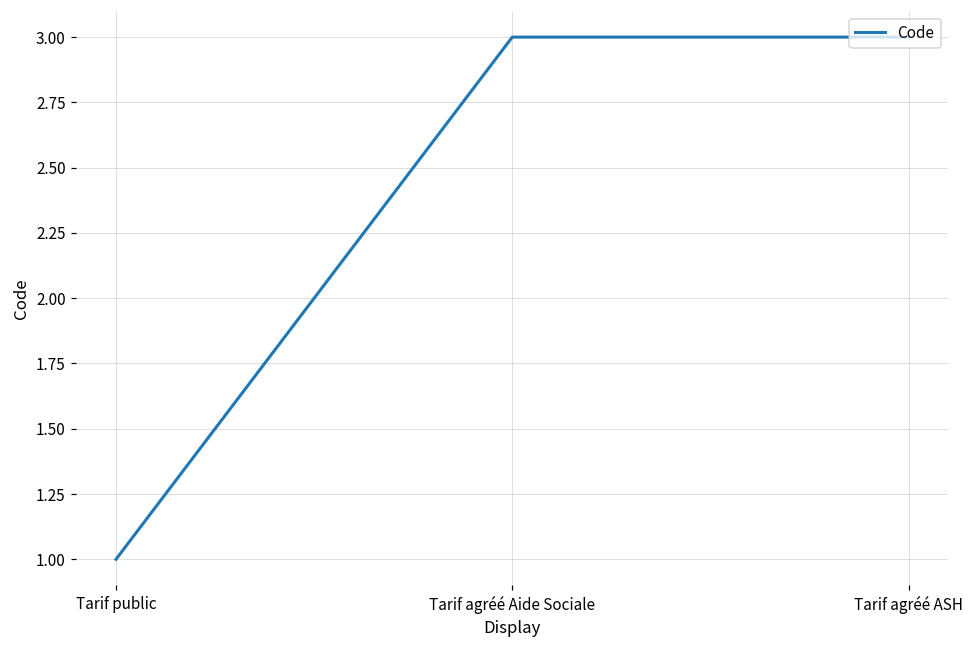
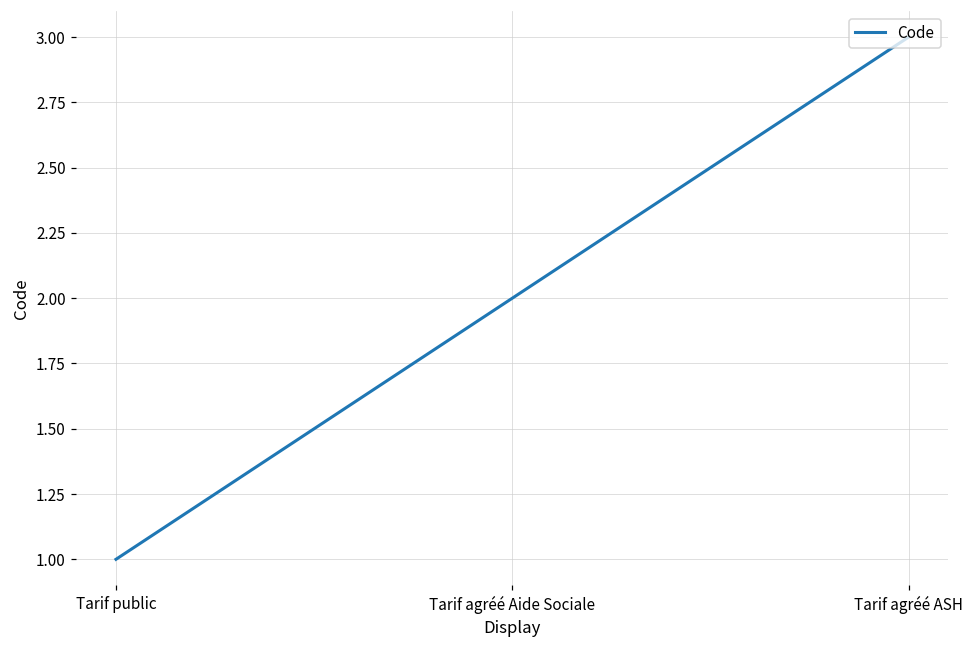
  {
    "Tarif public": 1,
-   "Tarif agréé Aide Sociale": 3
+   "Tarif agréé Aide Sociale": 2
  }
